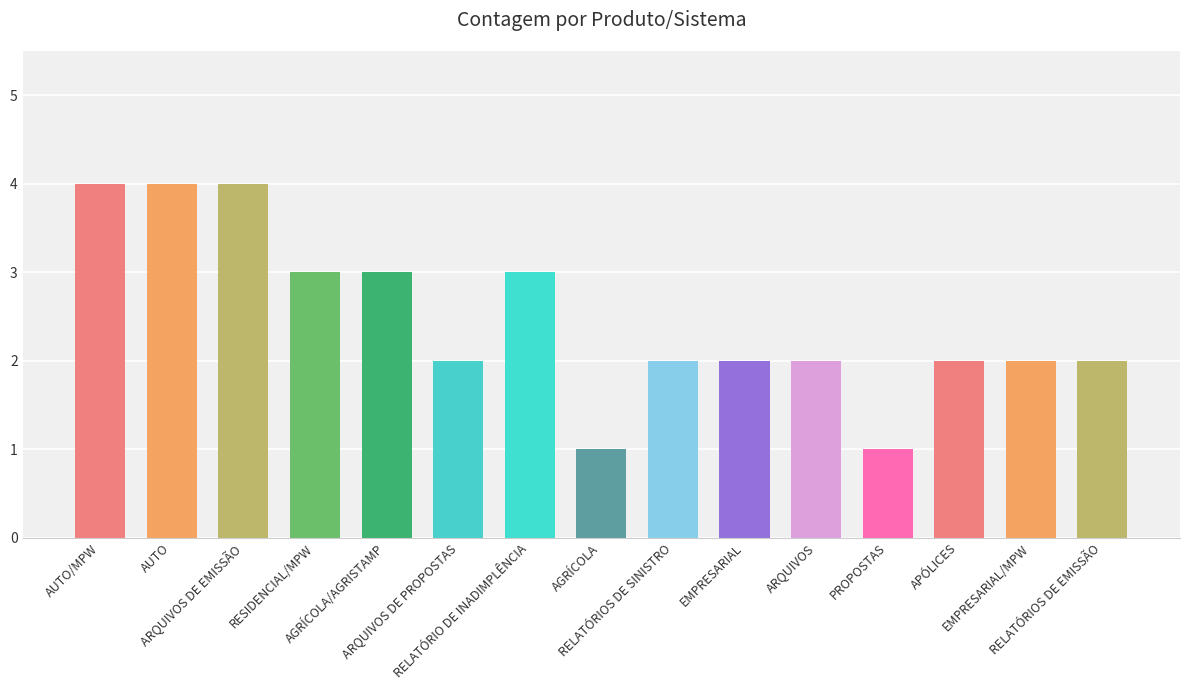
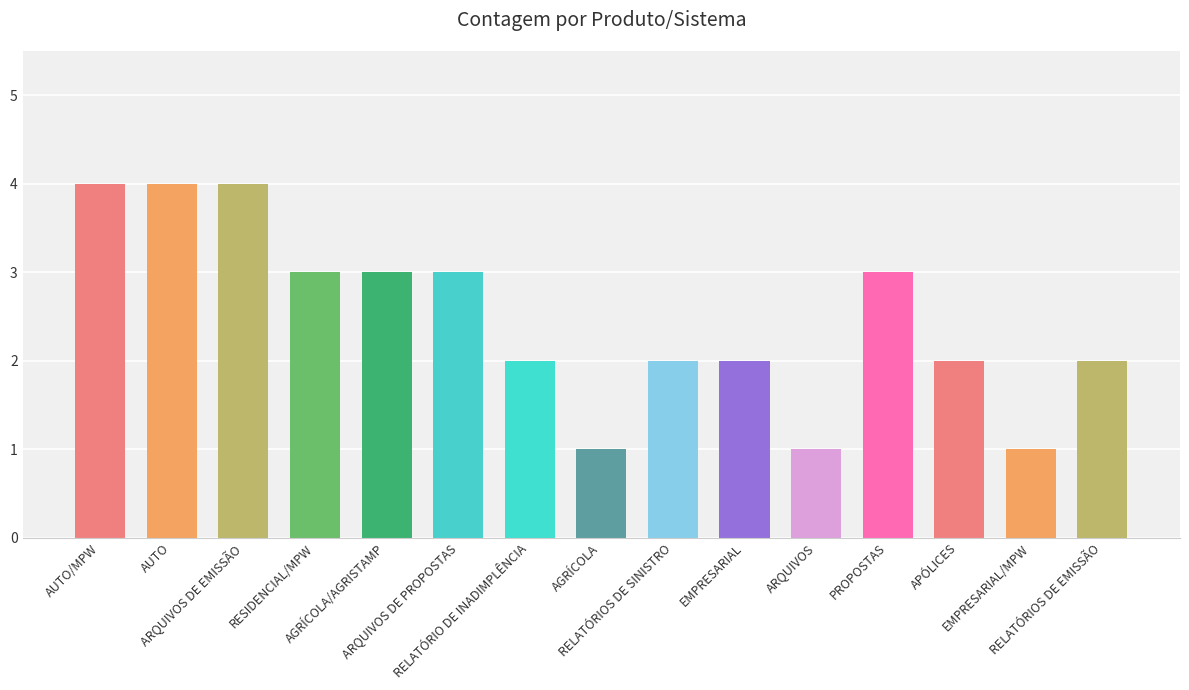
  {
    "AUTO/MPW": 4,
    "AUTO": 4,
    "ARQUIVOS DE EMISSÃO": 4,
    "RESIDENCIAL/MPW": 3,
    "AGRÍCOLA/AGRISTAMP": 3,
-   "ARQUIVOS DE PROPOSTAS": 2,
-   "RELATÓRIO DE INADIMPLÊNCIA": 3,
+   "ARQUIVOS DE PROPOSTAS": 3,
+   "RELATÓRIO DE INADIMPLÊNCIA": 2,
    "AGRÍCOLA": 1,
    "RELATÓRIOS DE SINISTRO": 2,
    "EMPRESARIAL": 2,
-   "ARQUIVOS": 2,
-   "PROPOSTAS": 1,
+   "ARQUIVOS": 1,
+   "PROPOSTAS": 3,
    "APÓLICES": 2,
-   "EMPRESARIAL/MPW": 2,
+   "EMPRESARIAL/MPW": 1,
    "RELATÓRIOS DE EMISSÃO": 2
  }
